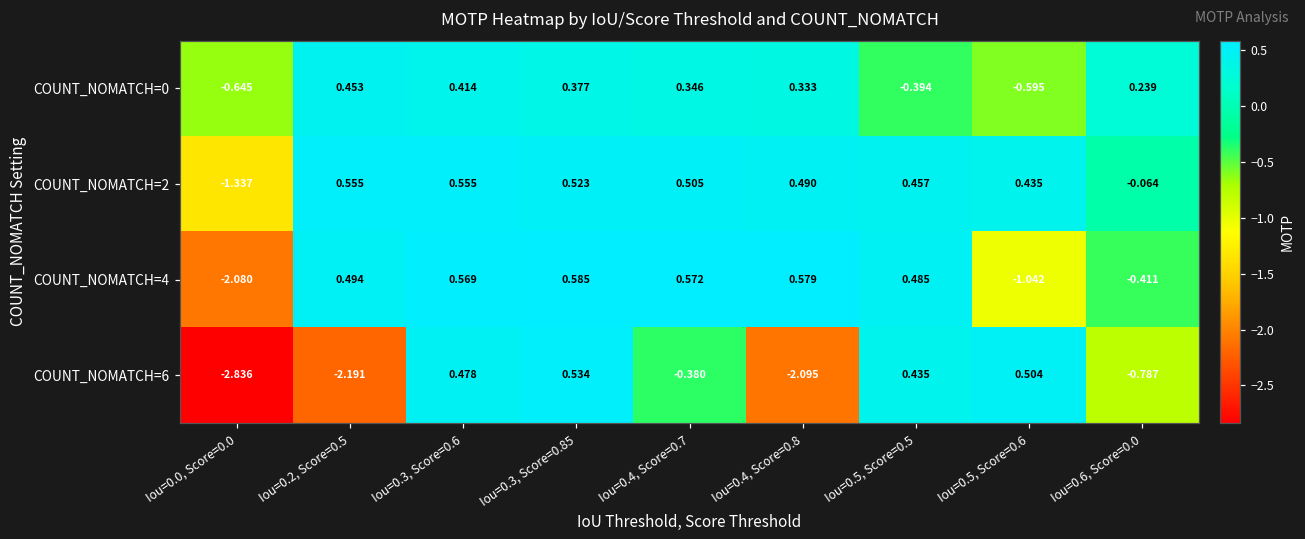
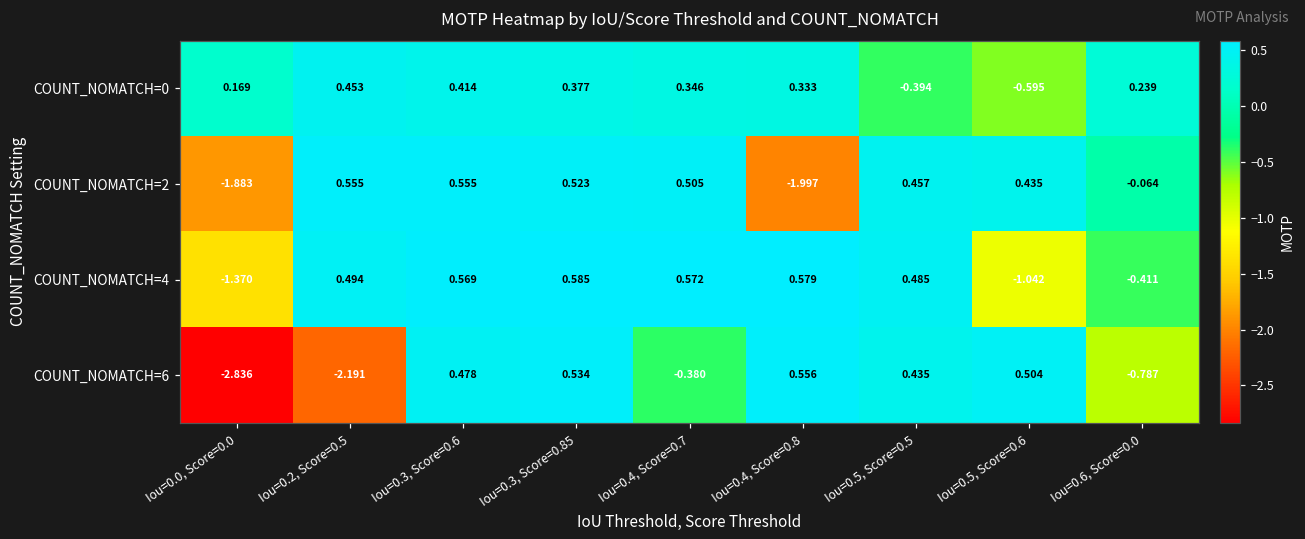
  {
    "COUNT_NOMATCH=0": {
-     "Iou=0.0, Score=0.0": -0.645,
+     "Iou=0.0, Score=0.0": 0.169,
      "Iou=0.2, Score=0.5": 0.453,
      "Iou=0.3, Score=0.6": 0.414,
      "Iou=0.3, Score=0.85": 0.377,
      "Iou=0.4, Score=0.7": 0.346,
      "Iou=0.4, Score=0.8": 0.333,
      "Iou=0.5, Score=0.5": -0.394,
      "Iou=0.5, Score=0.6": -0.595,
      "Iou=0.6, Score=0.0": 0.239
    },
    "COUNT_NOMATCH=2": {
-     "Iou=0.0, Score=0.0": -1.337,
+     "Iou=0.0, Score=0.0": -1.883,
      "Iou=0.2, Score=0.5": 0.555,
      "Iou=0.3, Score=0.6": 0.555,
      "Iou=0.3, Score=0.85": 0.523,
      "Iou=0.4, Score=0.7": 0.505,
-     "Iou=0.4, Score=0.8": 0.490,
+     "Iou=0.4, Score=0.8": -1.997,
      "Iou=0.5, Score=0.5": 0.457,
      "Iou=0.5, Score=0.6": 0.435,
      "Iou=0.6, Score=0.0": -0.064
    },
    "COUNT_NOMATCH=4": {
-     "Iou=0.0, Score=0.0": -2.080,
+     "Iou=0.0, Score=0.0": -1.370,
      "Iou=0.2, Score=0.5": 0.494,
      "Iou=0.3, Score=0.6": 0.569,
      "Iou=0.3, Score=0.85": 0.585,
      "Iou=0.4, Score=0.7": 0.572,
      "Iou=0.4, Score=0.8": 0.579,
      "Iou=0.5, Score=0.5": 0.485,
      "Iou=0.5, Score=0.6": -1.042,
      "Iou=0.6, Score=0.0": -0.411
    },
    "COUNT_NOMATCH=6": {
      "Iou=0.0, Score=0.0": -2.836,
      "Iou=0.2, Score=0.5": -2.191,
      "Iou=0.3, Score=0.6": 0.478,
      "Iou=0.3, Score=0.85": 0.534,
      "Iou=0.4, Score=0.7": -0.380,
-     "Iou=0.4, Score=0.8": -2.095,
+     "Iou=0.4, Score=0.8": 0.556,
      "Iou=0.5, Score=0.5": 0.435,
      "Iou=0.5, Score=0.6": 0.504,
      "Iou=0.6, Score=0.0": -0.787
    }
  }
